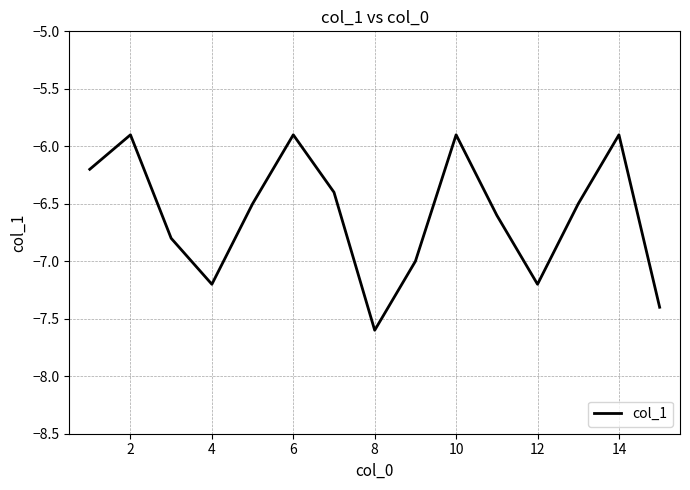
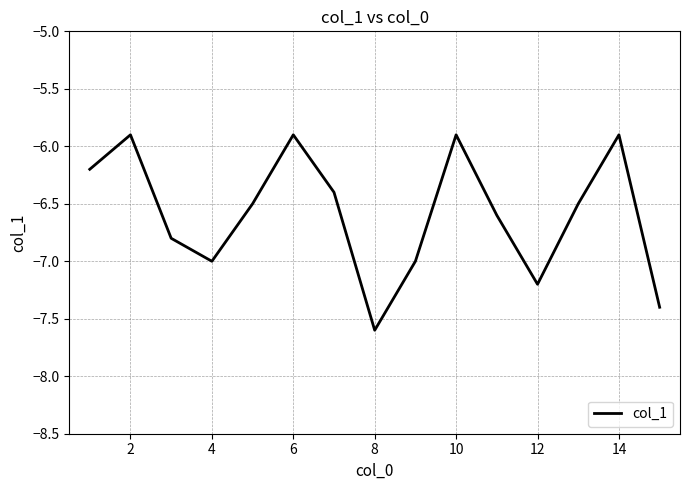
  {
    "2": -5.9,
-   "4": -7.2,
+   "4": -7.0,
    "6": -5.9,
    "8": -7.6,
    "10": -5.9,
    "12": -7.2,
    "14": -5.9
  }
